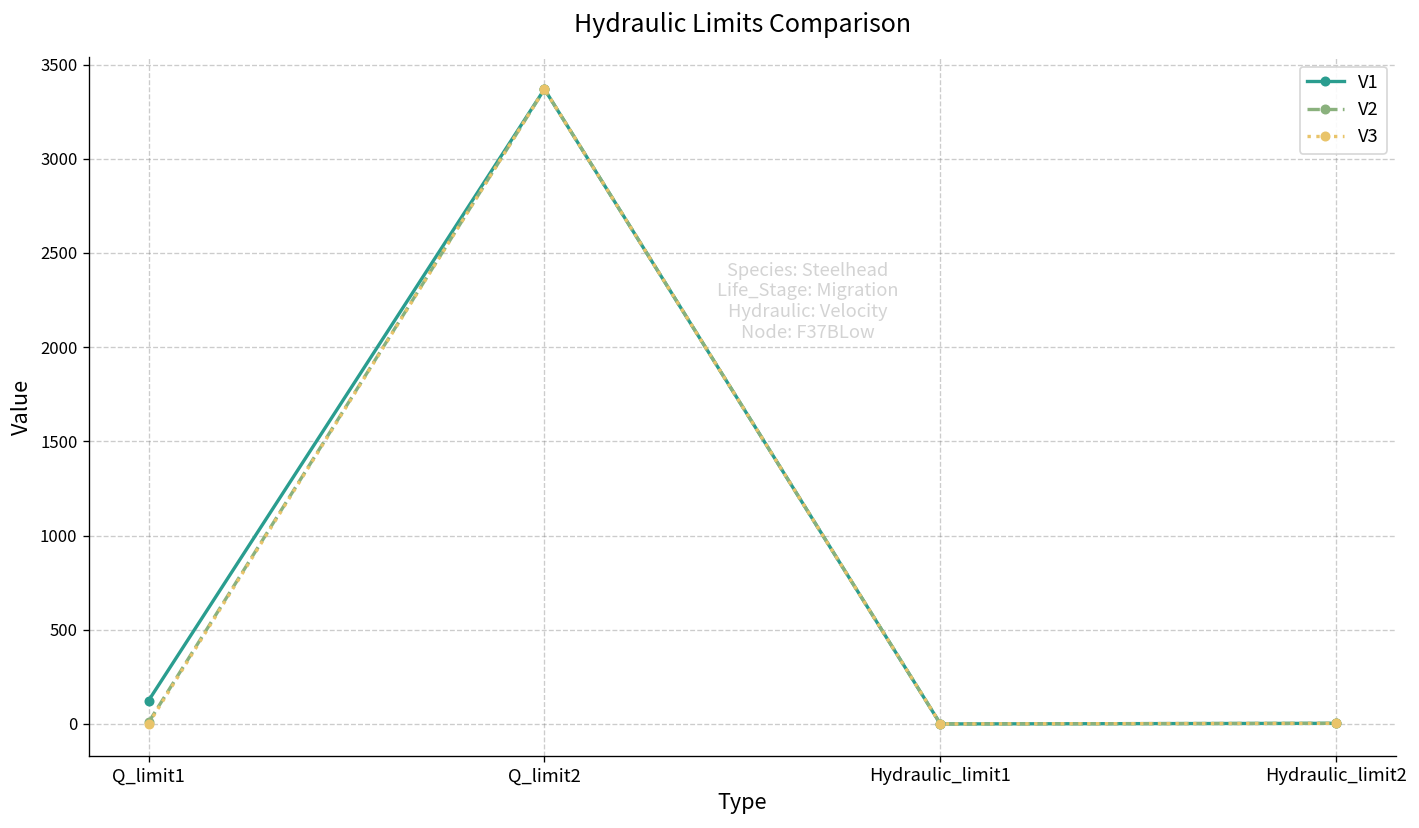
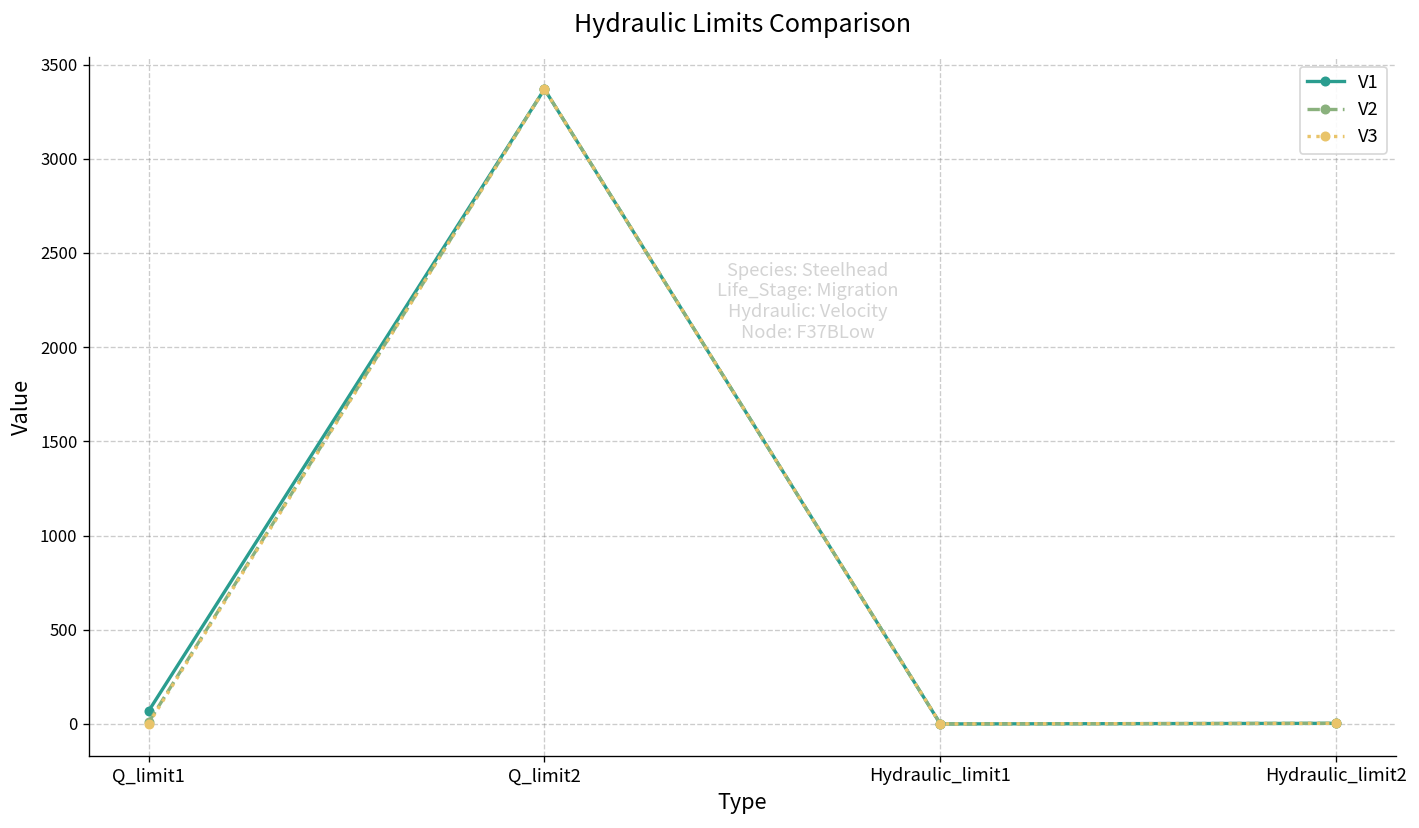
  {
    "V1": {
-     "Q_limit1": 120
+     "Q_limit1": 70
    }
  }
